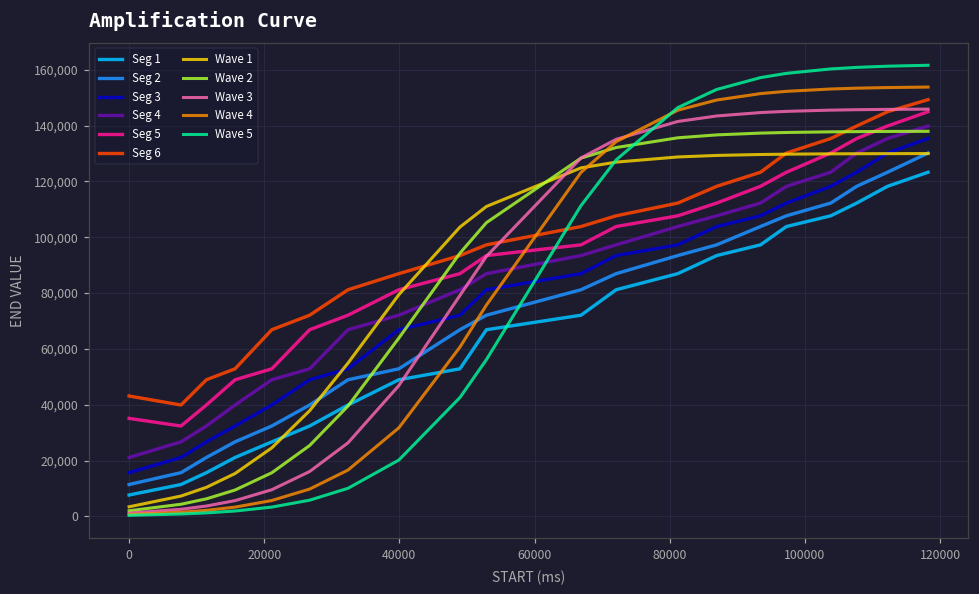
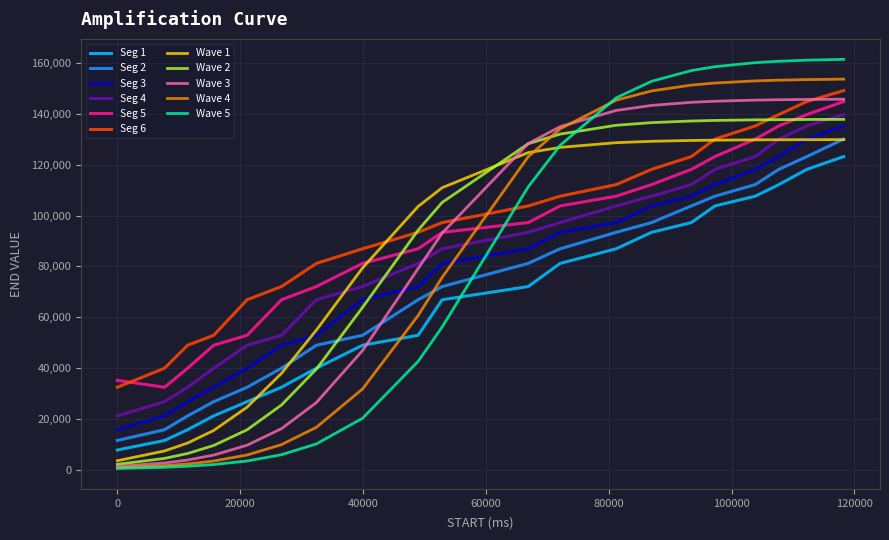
  {
    "Seg 3": {
      "0": "16,000"
    },
    "Seg 4": {
      "0": "21,000"
    },
    "Seg 5": {
      "0": "35,000"
    },
    "Seg 6": {
-     "0": "43,000"
+     "0": "32,000"
    },
    "Wave 1": {
      "0": "3,000"
    }
  }
